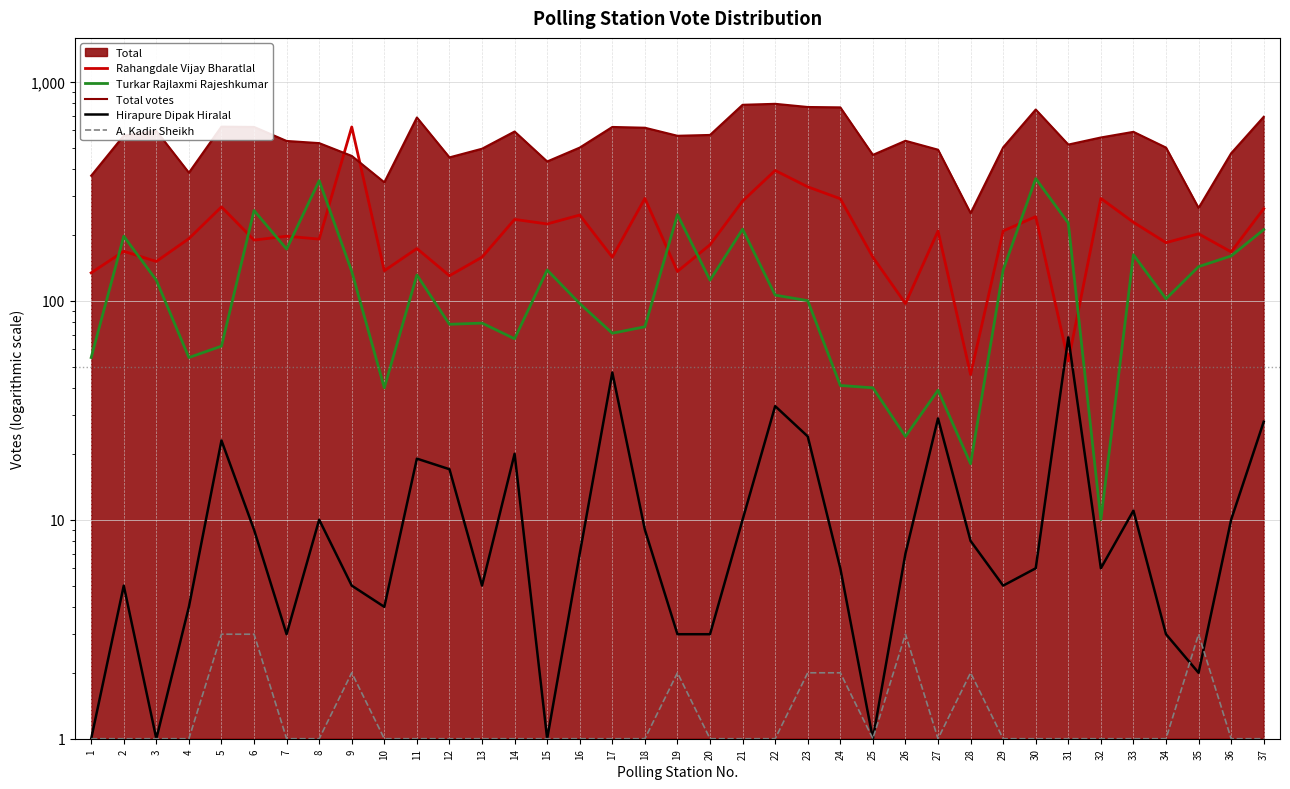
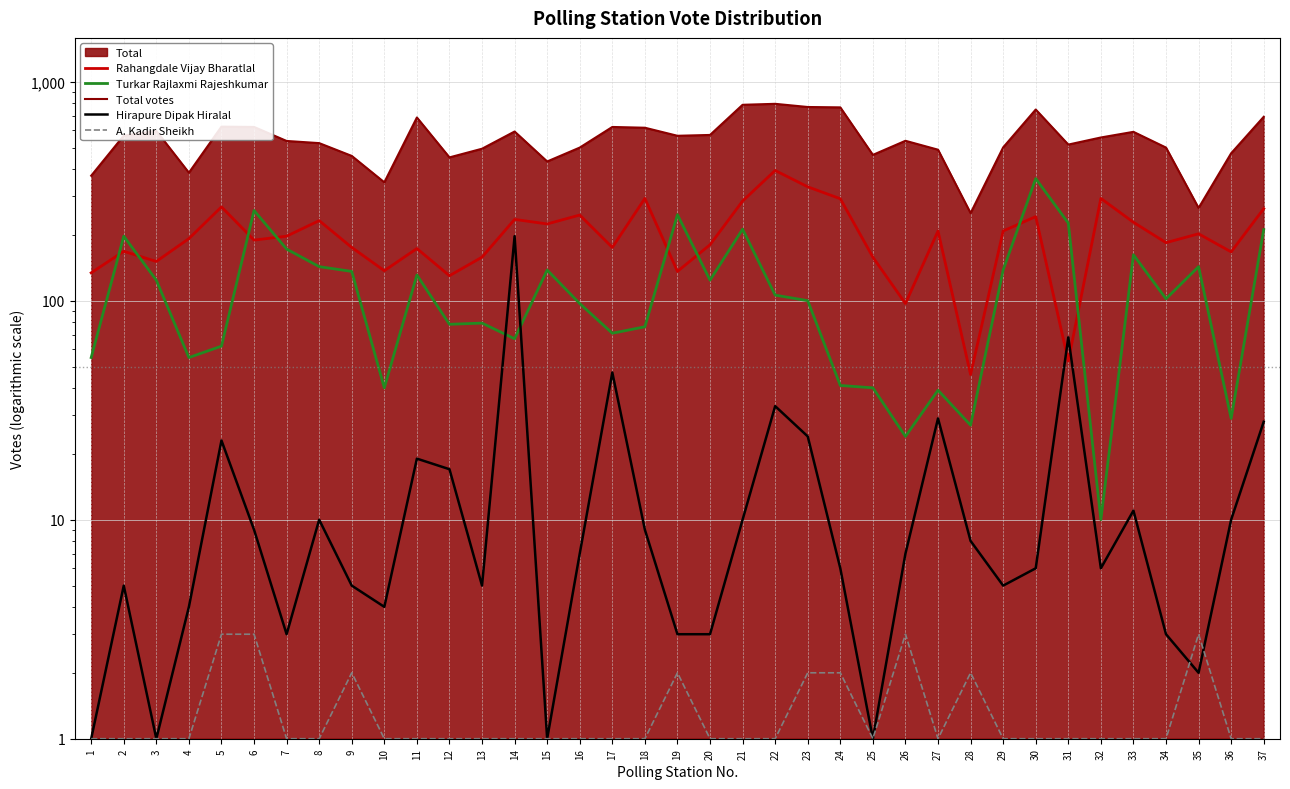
  {
    "Rahangdale Vijay Bharatlal": {
      "1": 130,
      "2": 170,
      "3": 150,
      "4": 190,
      "5": 270,
      "6": 190,
      "7": 200,
-     "8": 190,
-     "9": 620,
+     "8": 230,
+     "9": 180,
      "10": 140,
      "11": 170,
      "12": 130,
      "13": 160,
      "14": 240,
      "15": 220,
      "16": 250,
-     "17": 160,
+     "17": 180,
      "18": 290,
      "19": 140,
      "20": 180,
      "21": 290,
      "22": 390,
      "23": 330,
      "24": 290,
      "25": 160,
      "26": 100,
      "27": 210,
      "28": 46,
      "29": 210,
      "30": 240,
      "31": 53,
      "32": 290,
      "33": 230,
      "34": 180,
      "35": 200,
      "36": 170,
      "37": 260
    },
    "Turkar Rajlaxmi Rajeshkumar": {
      "1": 55,
      "2": 200,
      "3": 120,
      "4": 55,
      "5": 62,
      "6": 260,
      "7": 170,
-     "8": 350,
+     "8": 140,
      "9": 140,
      "10": 40,
      "11": 130,
      "12": 78,
      "13": 79,
      "14": 67,
      "15": 140,
      "16": 100,
      "17": 71,
      "18": 76,
      "19": 250,
      "20": 120,
      "21": 210,
      "22": 110,
      "23": 100,
      "24": 41,
      "25": 40,
      "26": 24,
      "27": 39,
-     "28": 18,
+     "28": 27,
      "29": 140,
      "30": 360,
      "31": 230,
      "32": 10,
      "33": 160,
      "34": 100,
      "35": 140,
-     "36": 160,
+     "36": 29,
      "37": 210
    },
    "Total": {
      "1": 370,
      "4": 380,
      "7": 540,
      "8": 520,
      "9": 460,
      "10": 350,
      "11": 690,
      "12": 450,
      "13": 490,
      "14": 590,
      "15": 430,
      "16": 500,
      "17": 620,
      "18": 620,
      "19": 570,
      "20": 570,
      "21": 780,
      "22": 790,
      "23": 770,
      "24": 760,
      "25": 460,
      "26": 540,
      "27": 490,
      "28": 250,
      "29": 500,
      "30": 750,
      "31": 520,
      "32": 560,
      "33": 590,
      "34": 500,
      "35": 270,
      "36": 470,
      "37": 690
    },
    "Hirapure Dipak Hiralal": {
      "2": 5,
      "4": 4,
      "5": 23,
      "6": 9,
      "7": 3,
      "8": 10,
      "9": 5,
      "10": 4,
      "11": 19,
      "12": 17,
      "13": 5,
-     "14": 20,
+     "14": 200,
      "16": 7,
      "17": 47,
      "18": 9,
      "19": 3,
      "20": 3,
      "21": 10,
      "22": 33,
      "23": 24,
      "24": 6,
      "26": 7,
      "27": 29,
      "28": 8,
      "29": 5,
      "30": 6,
      "31": 68,
      "32": 6,
      "33": 11,
      "34": 3,
      "35": 2,
      "36": 10,
      "37": 28
    },
    "A. Kadir Sheikh": {
      "2": 1,
      "4": 1,
      "5": 3,
      "6": 3,
      "7": 1,
      "8": 1,
      "9": 2,
      "10": 1,
      "11": 1,
      "12": 1,
      "13": 1,
      "14": 1,
      "16": 1,
      "17": 1,
      "18": 1,
      "19": 2,
      "20": 1,
      "21": 1,
      "22": 1,
      "23": 2,
      "24": 2,
      "26": 3,
      "27": 1,
      "28": 2,
      "29": 1,
      "30": 1,
      "31": 1,
      "32": 1,
      "33": 1,
      "34": 1,
      "35": 3,
      "36": 1,
      "37": 1
    }
  }
